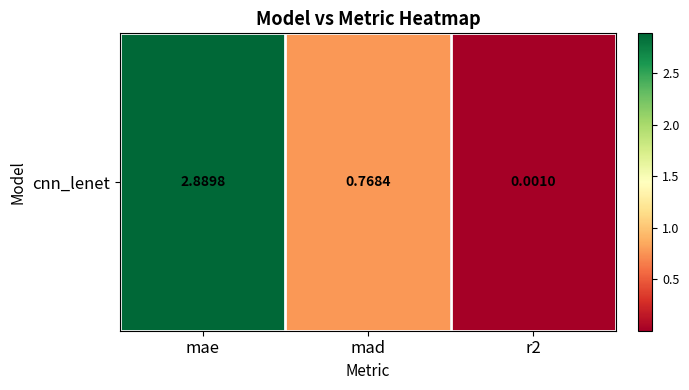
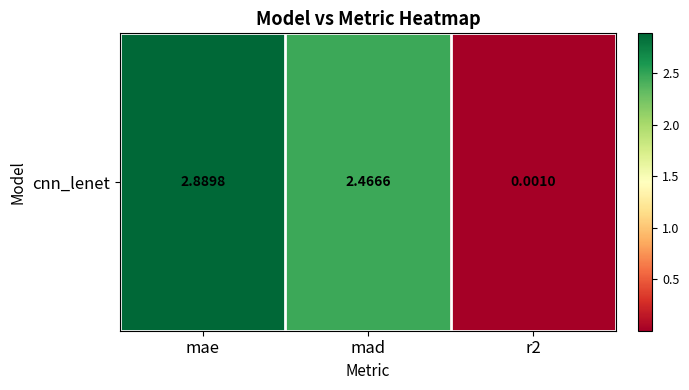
  {
    "cnn_lenet": {
      "mae": 2.8898,
-     "mad": 0.7684,
+     "mad": 2.4666,
      "r2": 0.0010
    }
  }
